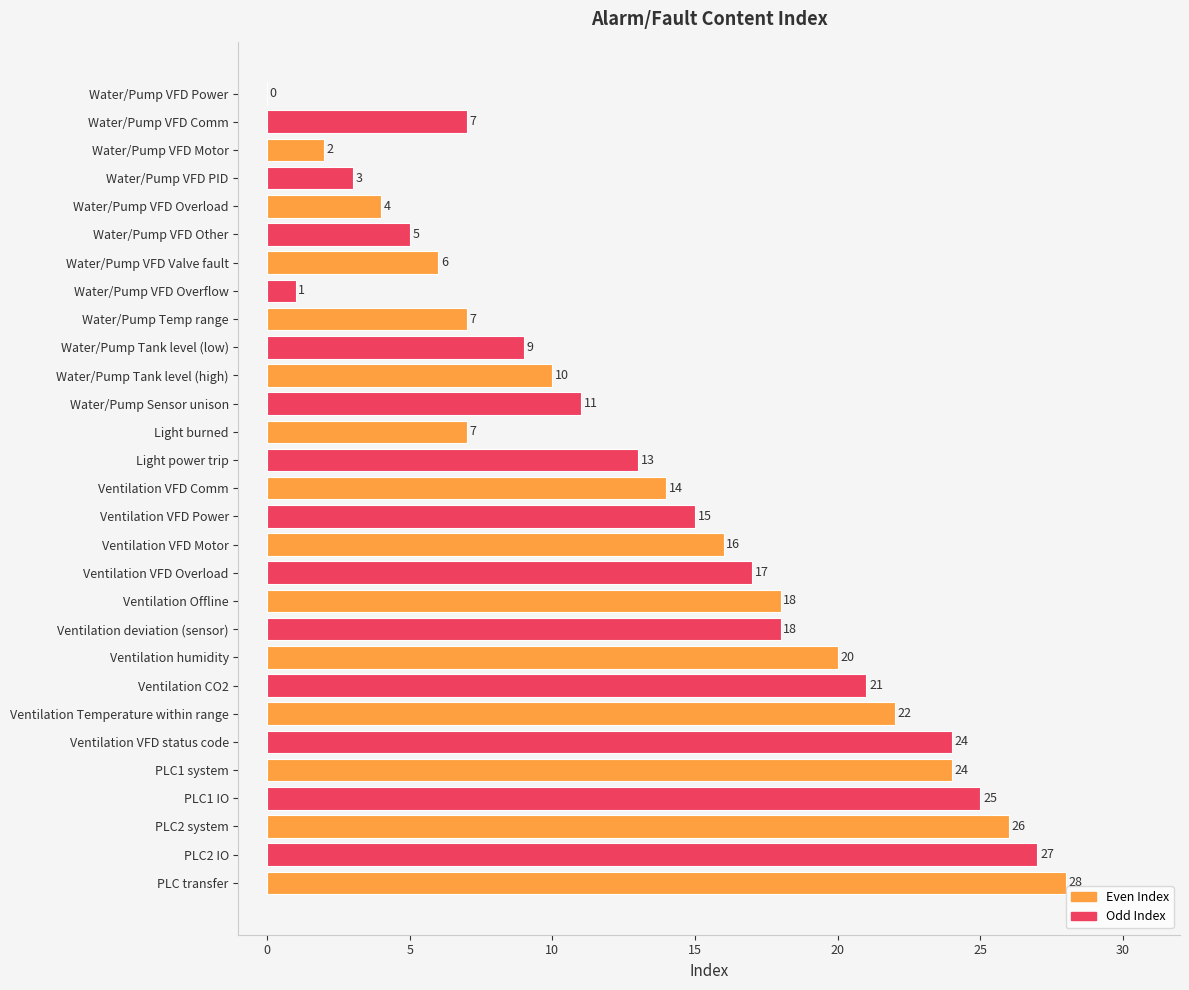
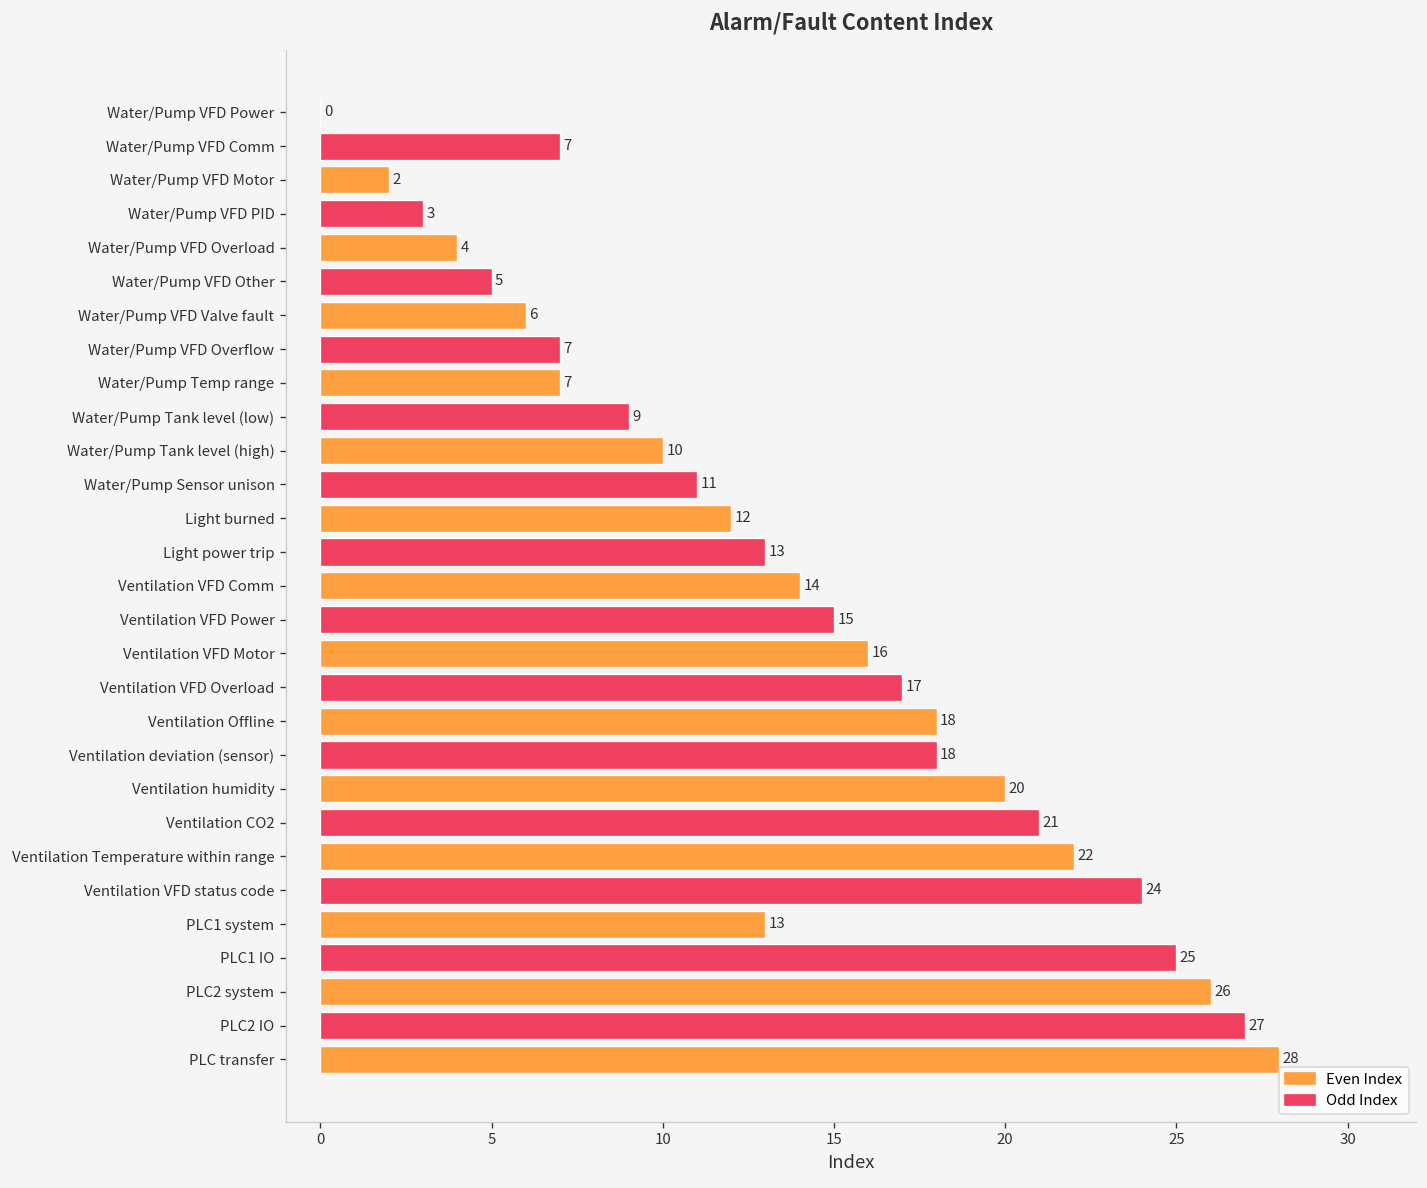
  {
    "Water/Pump VFD Power": 0,
    "Water/Pump VFD Comm": 7,
    "Water/Pump VFD Motor": 2,
    "Water/Pump VFD PID": 3,
    "Water/Pump VFD Overload": 4,
    "Water/Pump VFD Other": 5,
    "Water/Pump VFD Valve fault": 6,
-   "Water/Pump VFD Overflow": 1,
+   "Water/Pump VFD Overflow": 7,
    "Water/Pump Temp range": 7,
    "Water/Pump Tank level (low)": 9,
    "Water/Pump Tank level (high)": 10,
    "Water/Pump Sensor unison": 11,
-   "Light burned": 7,
+   "Light burned": 12,
    "Light power trip": 13,
    "Ventilation VFD Comm": 14,
    "Ventilation VFD Power": 15,
    "Ventilation VFD Motor": 16,
    "Ventilation VFD Overload": 17,
    "Ventilation Offline": 18,
    "Ventilation deviation (sensor)": 18,
    "Ventilation humidity": 20,
    "Ventilation CO2": 21,
    "Ventilation Temperature within range": 22,
    "Ventilation VFD status code": 24,
-   "PLC1 system": 24,
+   "PLC1 system": 13,
    "PLC1 IO": 25,
    "PLC2 system": 26,
    "PLC2 IO": 27
  }
